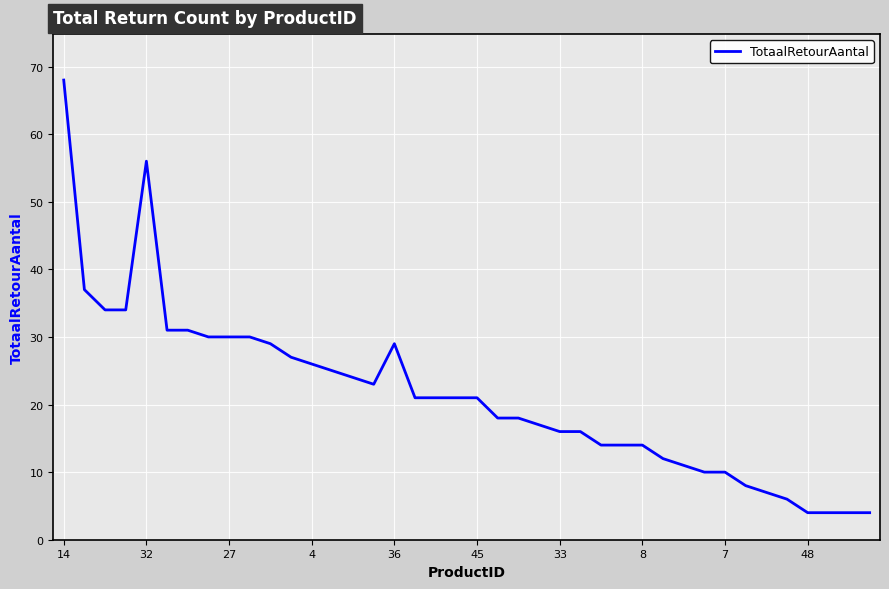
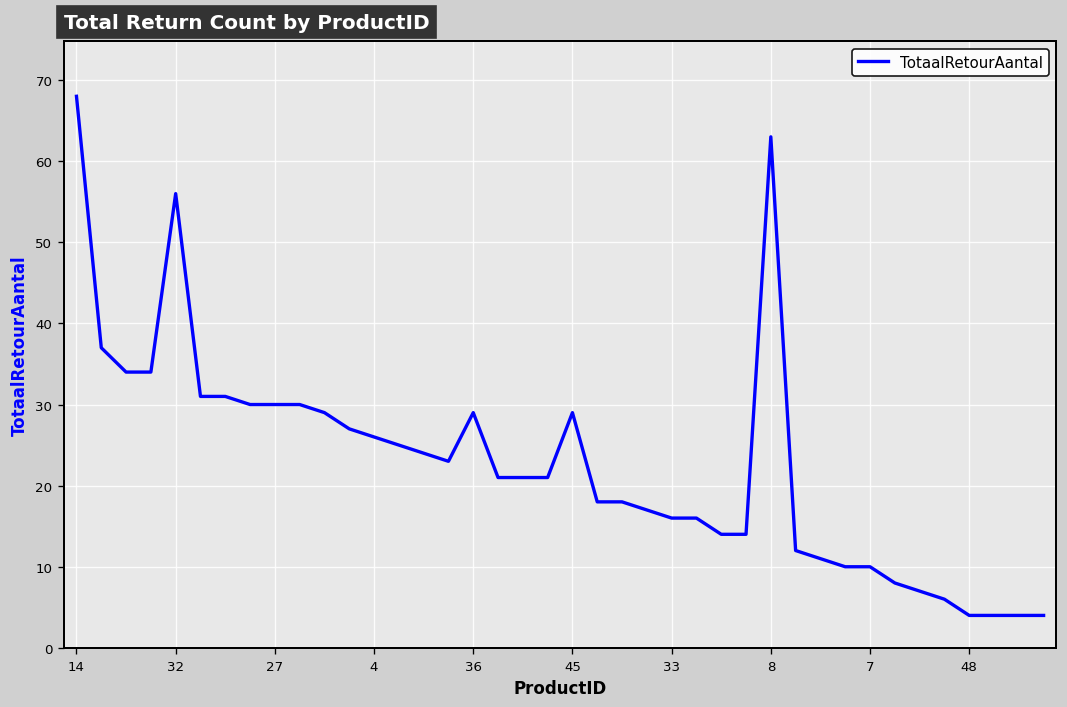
  {
    "32": 56,
    "4": 26,
    "36": 29,
-   "45": 21,
-   "8": 14,
+   "45": 29,
+   "8": 63,
    "48": 4
  }
